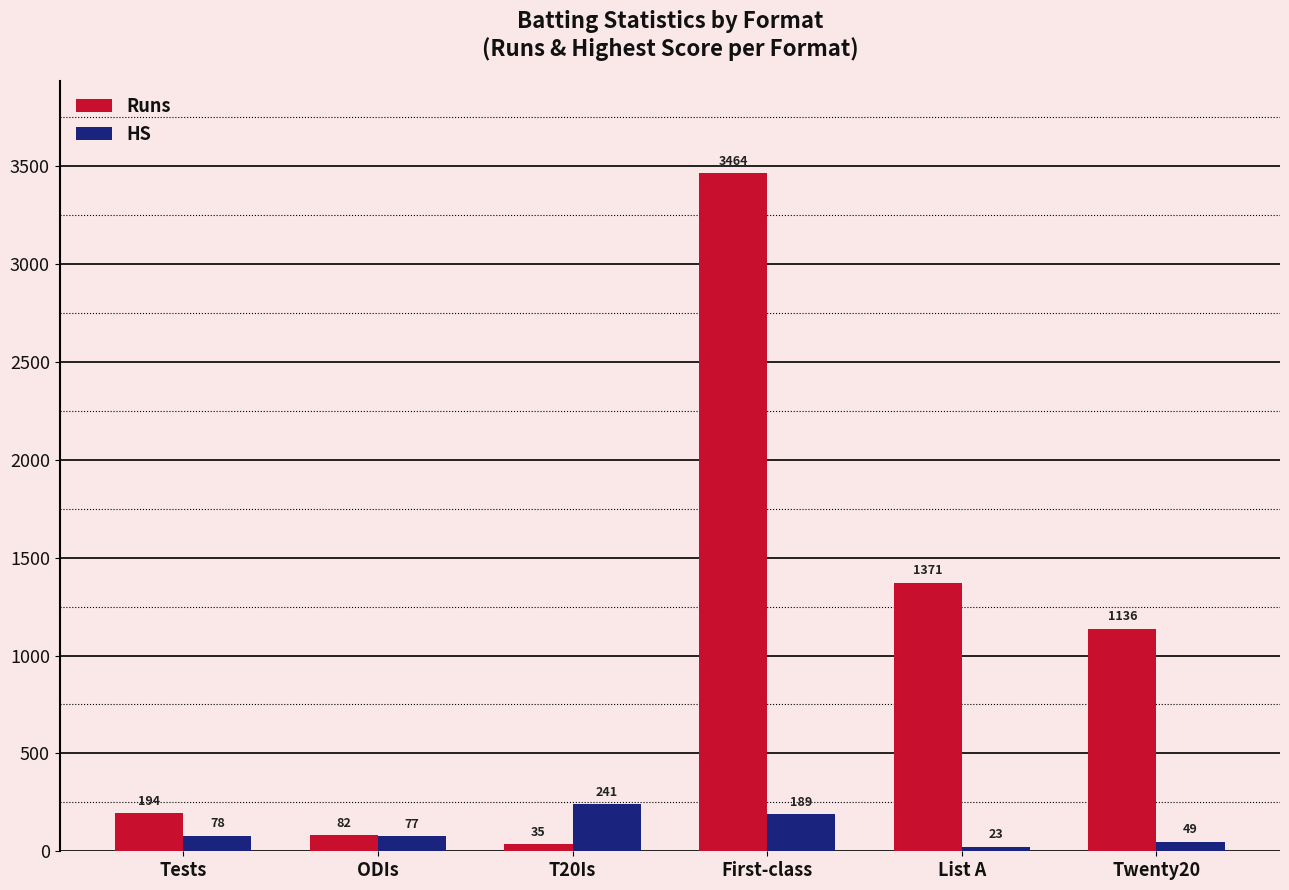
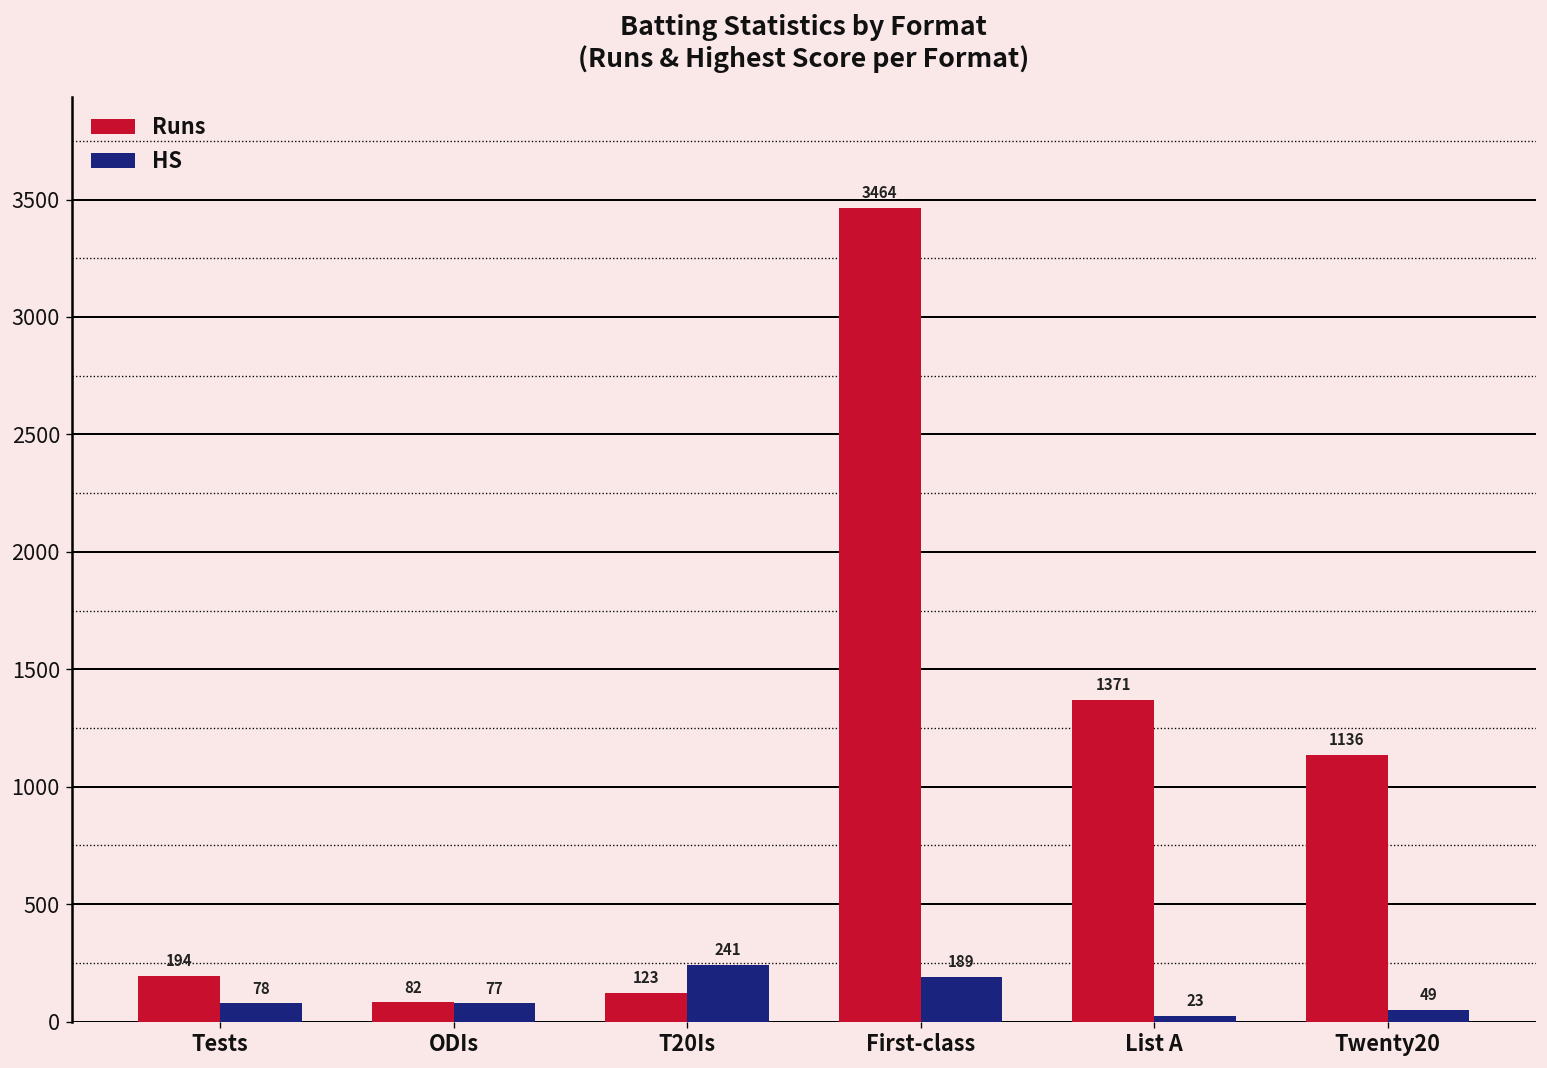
  {
    "Runs": {
      "Tests": 194,
      "ODIs": 82,
-     "T20Is": 35,
+     "T20Is": 123,
      "First-class": 3464,
      "List A": 1371,
      "Twenty20": 1136
    },
    "HS": {
      "Tests": 78,
      "ODIs": 77,
      "T20Is": 241,
      "First-class": 189,
      "List A": 23,
      "Twenty20": 49
    }
  }
